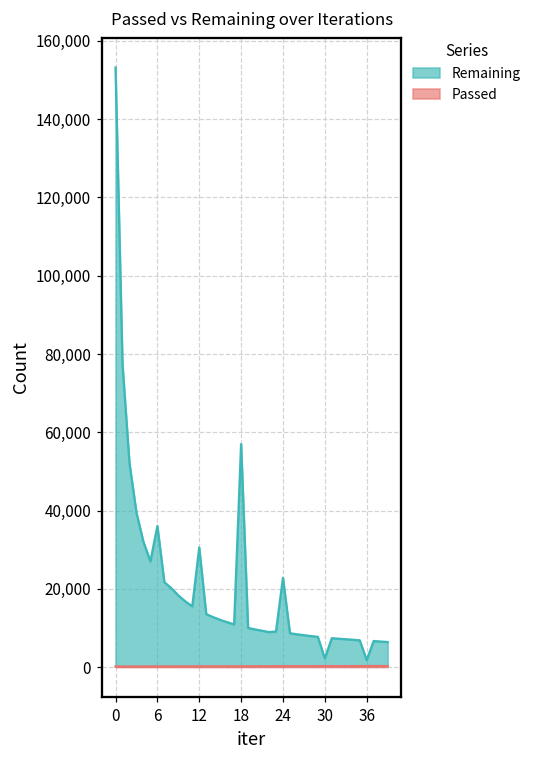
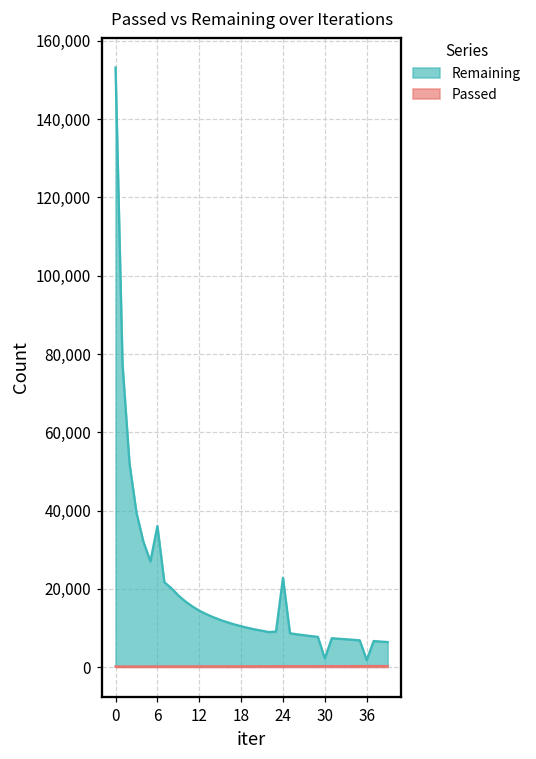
  {
    "Remaining": {
      "0": "153,000",
      "6": "36,000",
-     "12": "31,000",
-     "18": "57,000",
+     "12": "14,000",
+     "18": "10,000",
      "24": "23,000",
      "30": "2,000",
      "36": "2,000"
    },
    "Passed": {
      "0": "0",
      "6": "0",
      "12": "0",
      "18": "0",
      "24": "0",
      "30": "0",
      "36": "0"
    }
  }
